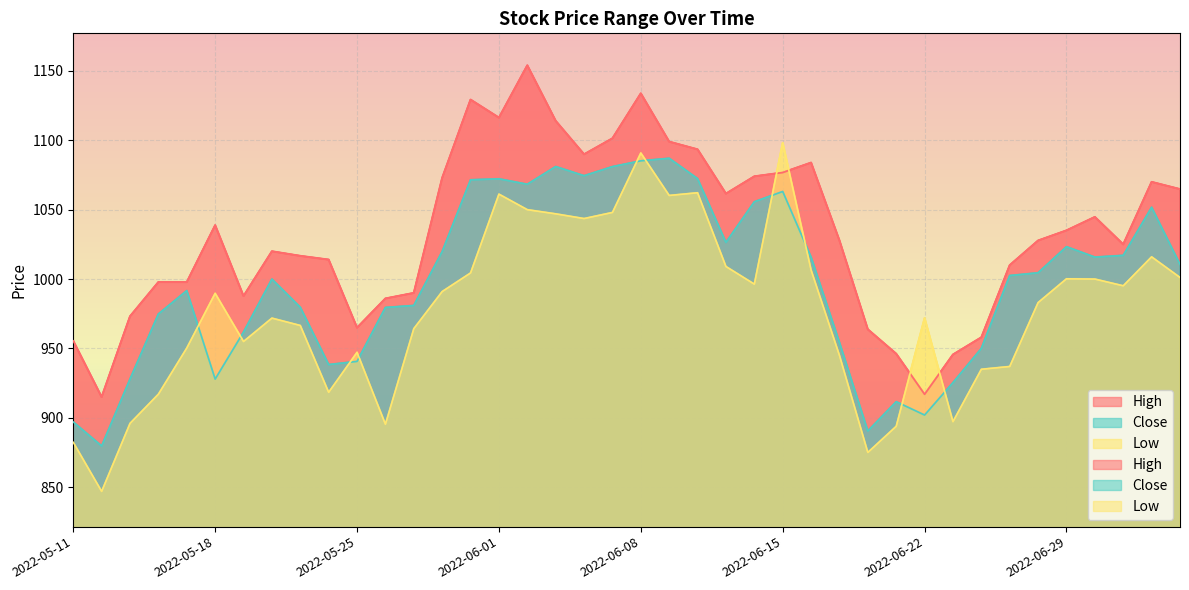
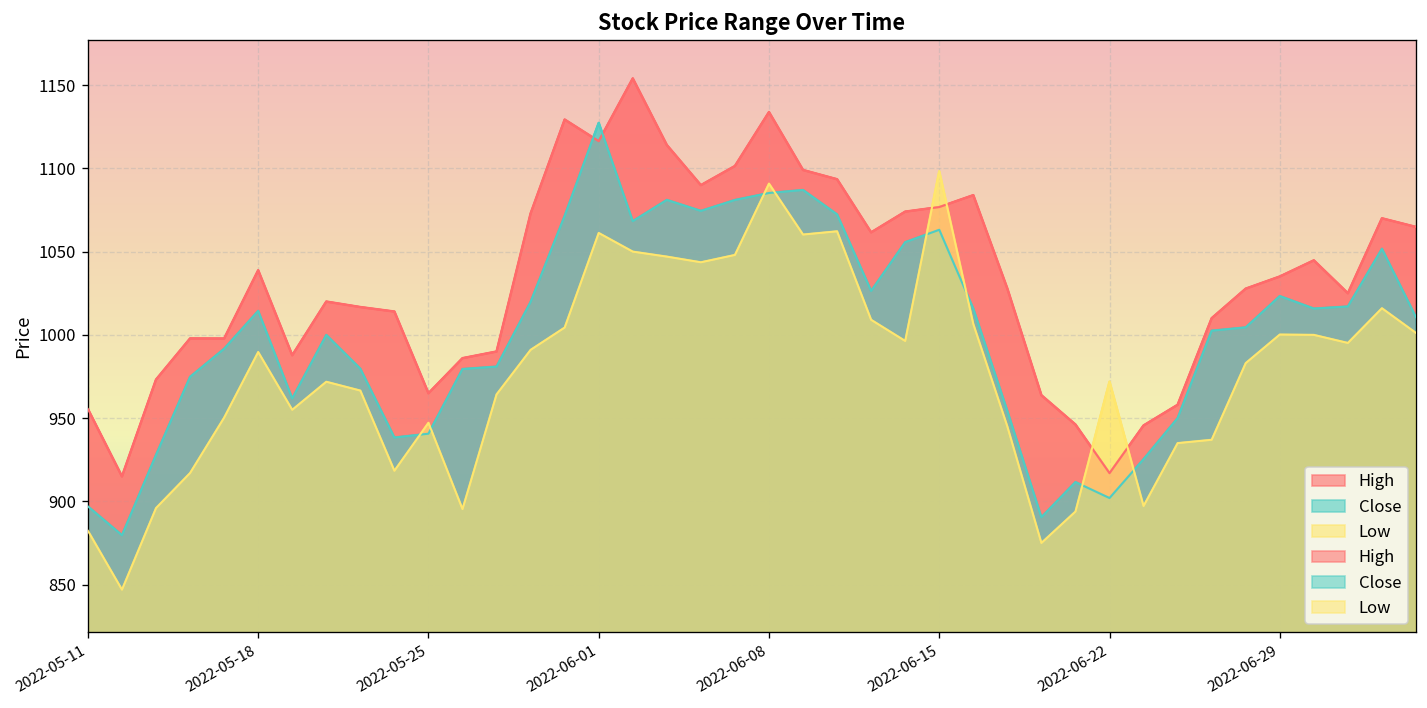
  {
    "High": {
      "2022-05-11": 955,
      "2022-05-18": 1039,
      "2022-05-25": 965,
      "2022-06-01": 1116,
      "2022-06-08": 1134,
      "2022-06-15": 1077,
      "2022-06-22": 917,
      "2022-06-29": 1035
    },
    "Close": {
      "2022-05-11": 897,
-     "2022-05-18": 928,
+     "2022-05-18": 1014,
      "2022-05-25": 941,
-     "2022-06-01": 1072,
+     "2022-06-01": 1127,
      "2022-06-08": 1085,
      "2022-06-15": 1063,
      "2022-06-22": 902,
      "2022-06-29": 1023
    },
    "Low": {
      "2022-05-11": 882,
      "2022-05-18": 990,
      "2022-05-25": 947,
      "2022-06-01": 1061,
      "2022-06-08": 1091,
      "2022-06-15": 1098,
      "2022-06-22": 972,
      "2022-06-29": 1000
    }
  }
